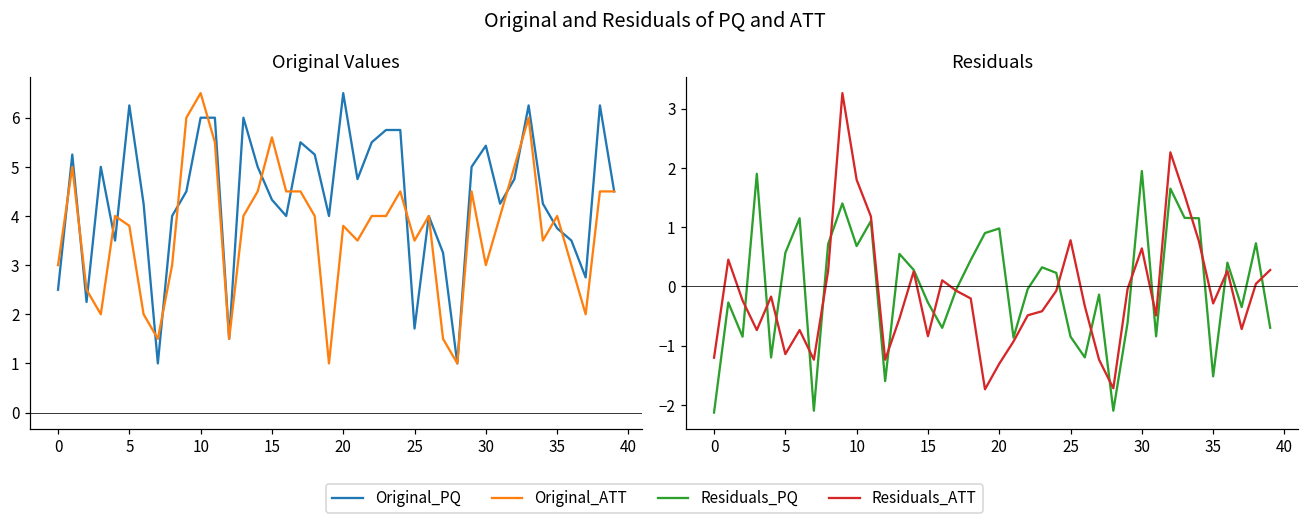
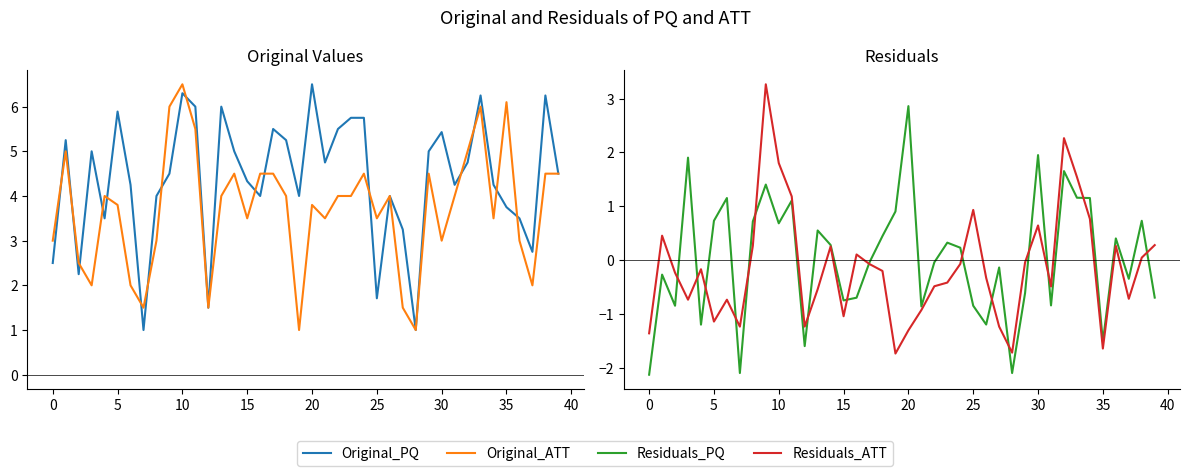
  {
    "Original Values": {
      "Original_PQ": {
        "0": 2.5,
-       "5": 6.3,
-       "10": 6.0,
+       "5": 5.9,
+       "10": 6.3,
        "15": 4.3,
        "20": 6.5,
        "25": 1.7,
        "30": 5.4,
        "35": 3.8
      },
      "Original_ATT": {
        "0": 3.0,
        "5": 3.8,
        "10": 6.5,
-       "15": 5.6,
+       "15": 3.5,
        "20": 3.8,
        "25": 3.5,
        "30": 3.0,
-       "35": 4.0
+       "35": 6.1
      }
    },
    "Residuals": {
      "Residuals_PQ": {
        "0": -2.1,
-       "5": 0.6,
+       "5": 0.7,
        "10": 0.7,
-       "15": -0.3,
-       "20": 1.0,
+       "15": -0.7,
+       "20": 2.9,
        "25": -0.8,
        "30": 1.9,
        "35": -1.5
      },
      "Residuals_ATT": {
-       "0": -1.2,
+       "0": -1.4,
        "5": -1.1,
        "10": 1.8,
-       "15": -0.8,
+       "15": -1.0,
        "20": -1.3,
-       "25": 0.8,
+       "25": 0.9,
        "30": 0.6,
-       "35": -0.3
+       "35": -1.6
      }
    }
  }
